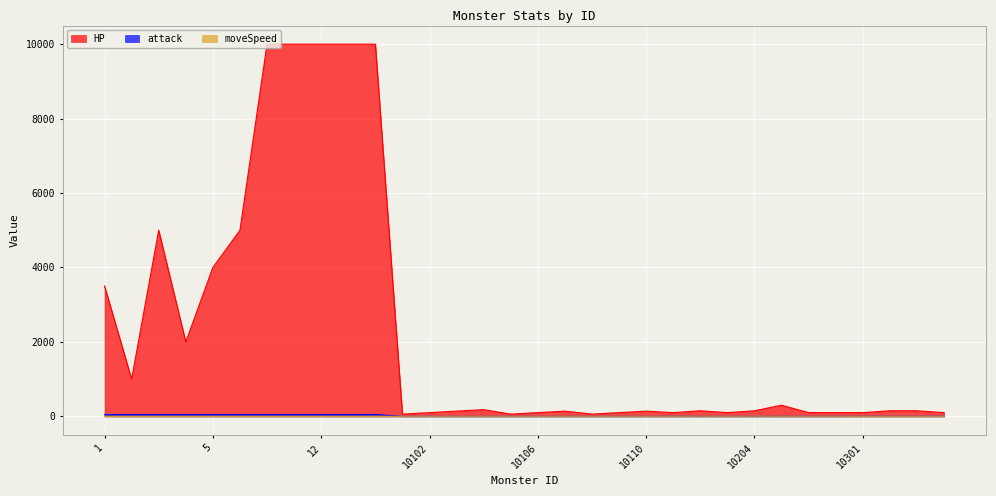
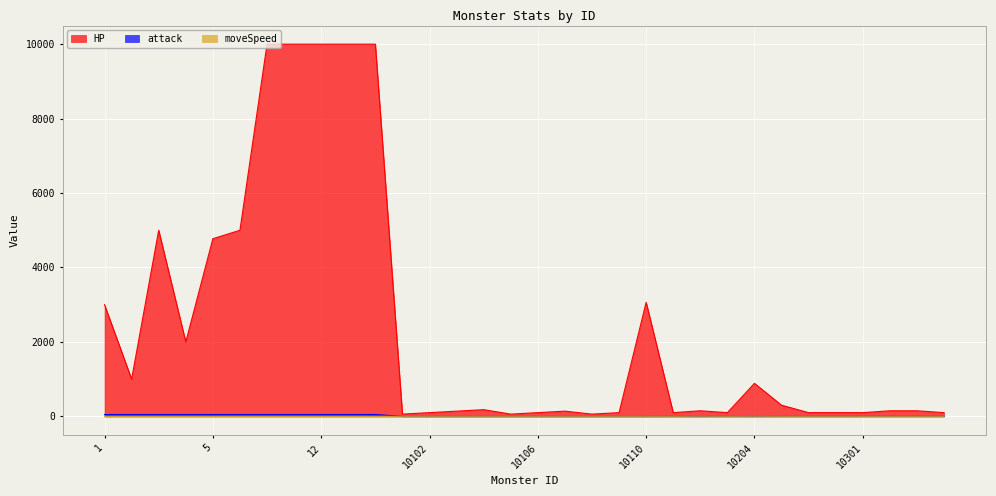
  {
    "HP": {
-     "1": 3500,
-     "5": 4000,
+     "1": 3000,
+     "5": 4800,
      "12": 10000,
      "10102": 100,
      "10106": 100,
-     "10110": 100,
-     "10204": 200,
+     "10110": 3100,
+     "10204": 900,
      "10301": 100
    }
  }
